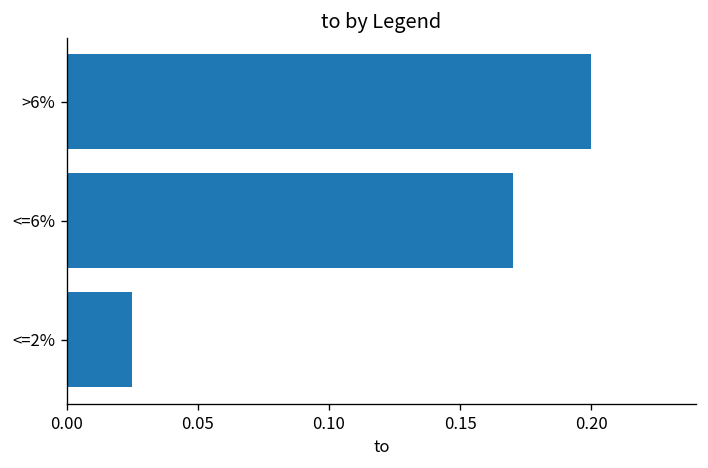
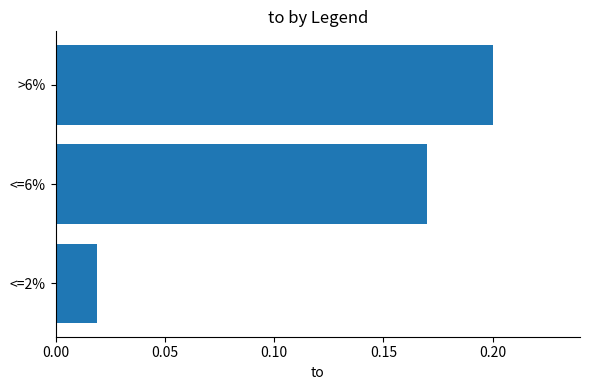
  {
    ">6%": 0.200,
    "<=6%": 0.170,
-   "<=2%": 0.025
+   "<=2%": 0.019
  }
